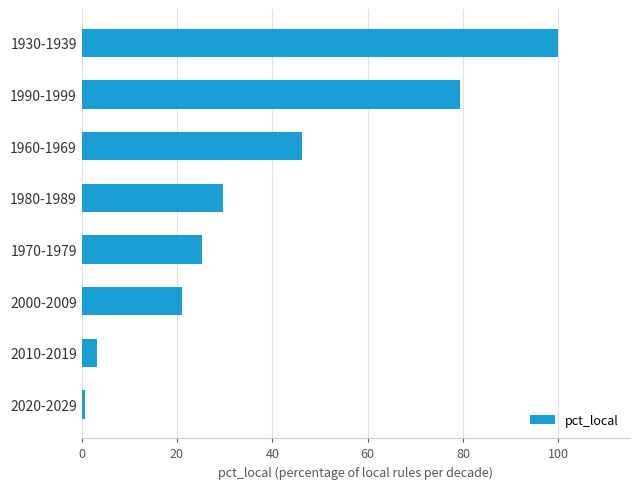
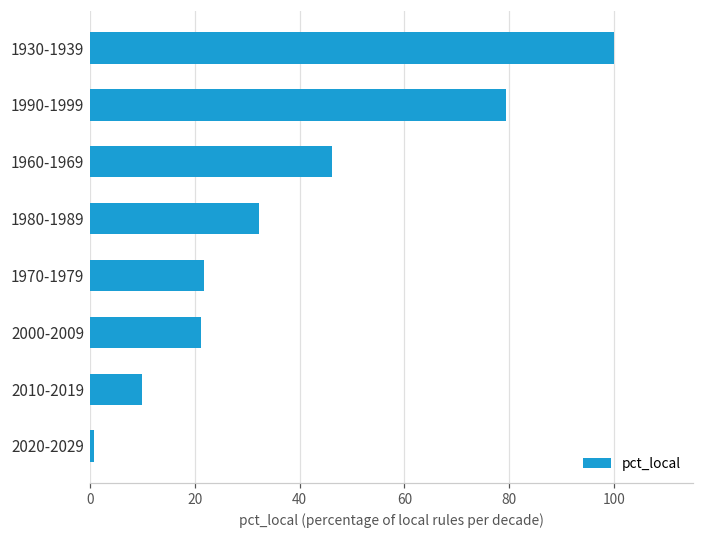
  {
    "1930-1939": 100,
    "1990-1999": 79,
    "1960-1969": 46,
-   "1980-1989": 30,
-   "1970-1979": 25,
+   "1980-1989": 32,
+   "1970-1979": 22,
    "2000-2009": 21,
-   "2010-2019": 3,
+   "2010-2019": 10,
    "2020-2029": 1
  }
